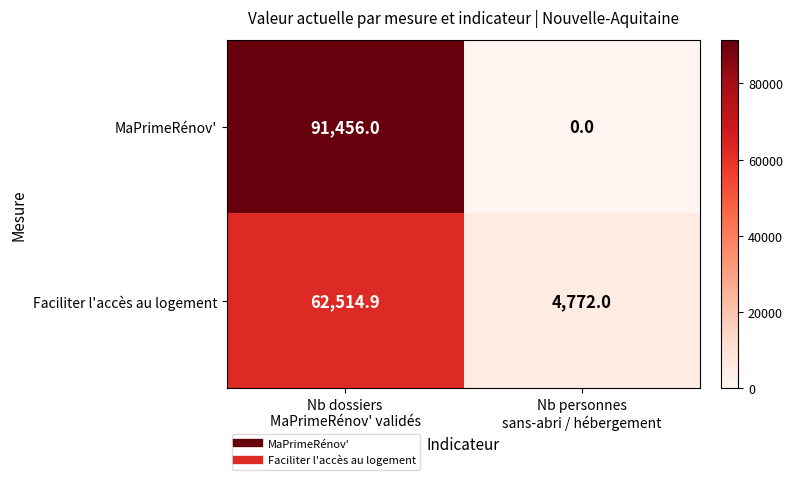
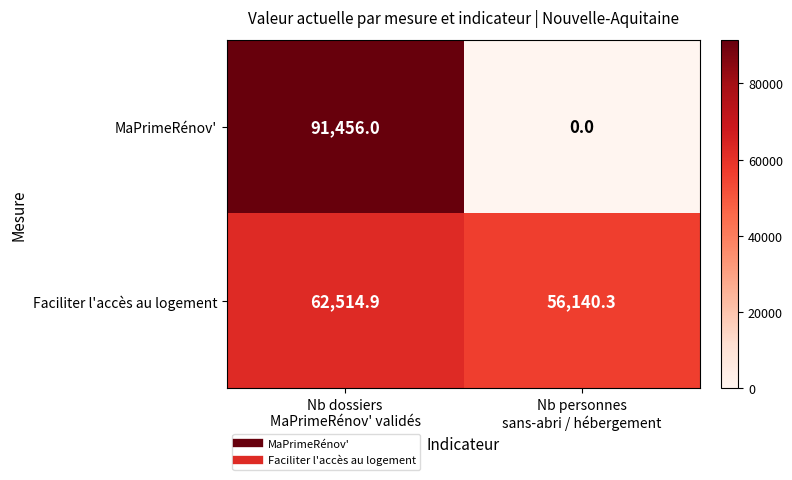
  {
    "MaPrimeRénov'": {
      "Nb dossiers MaPrimeRénov' validés": "91,456.0",
      "Nb personnes sans-abri / hébergement": "0.0"
    },
    "Faciliter l'accès au logement": {
      "Nb dossiers MaPrimeRénov' validés": "62,514.9",
-     "Nb personnes sans-abri / hébergement": "4,772.0"
+     "Nb personnes sans-abri / hébergement": "56,140.3"
    }
  }
